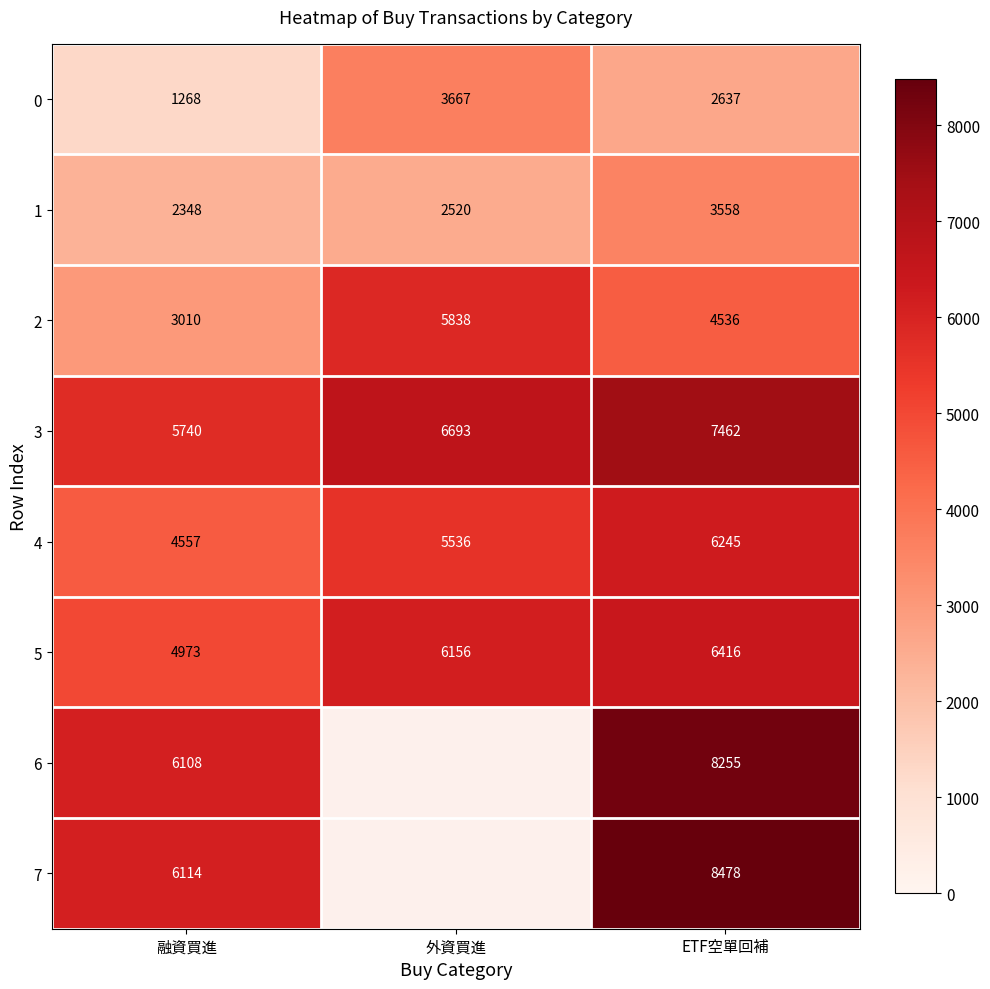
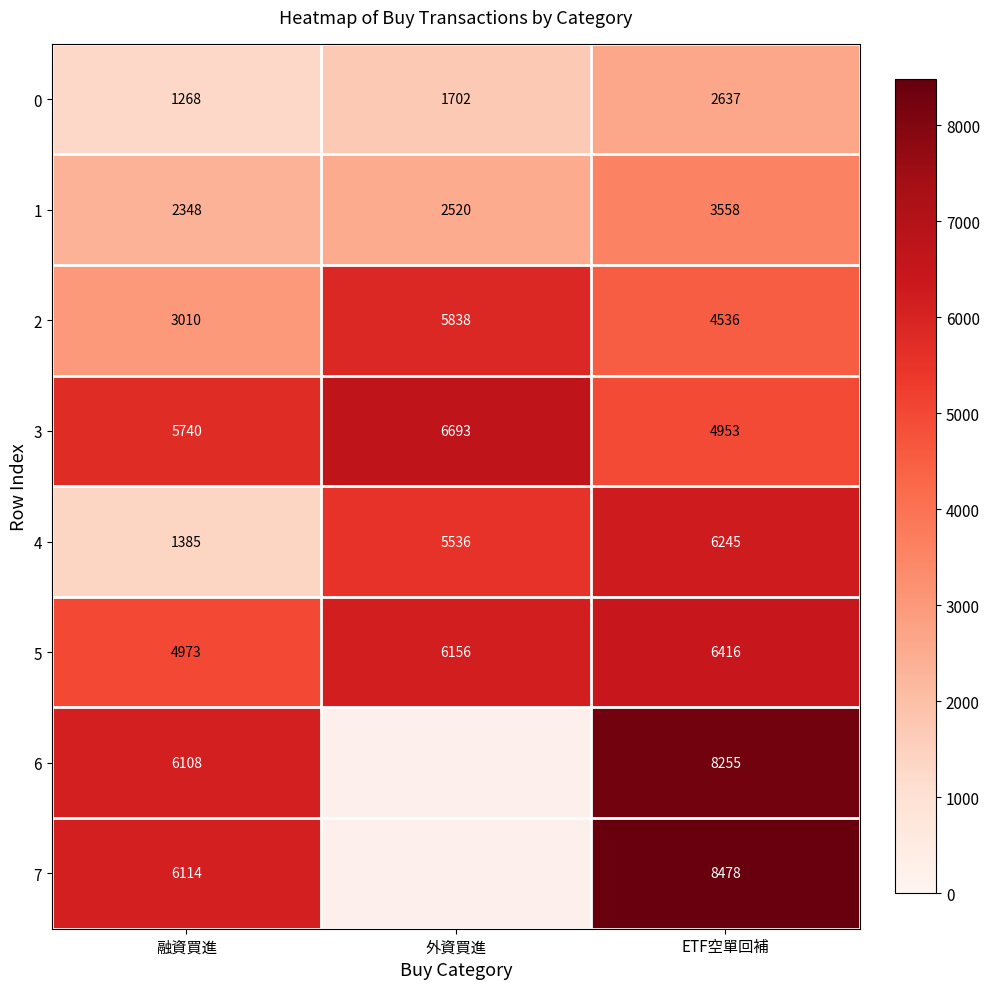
  {
    "0": {
      "融資買進": 1268,
-     "外資買進": 3667,
+     "外資買進": 1702,
      "ETF空單回補": 2637
    },
    "1": {
      "融資買進": 2348,
      "外資買進": 2520,
      "ETF空單回補": 3558
    },
    "2": {
      "融資買進": 3010,
      "外資買進": 5838,
      "ETF空單回補": 4536
    },
    "3": {
      "融資買進": 5740,
      "外資買進": 6693,
-     "ETF空單回補": 7462
+     "ETF空單回補": 4953
    },
    "4": {
-     "融資買進": 4557,
+     "融資買進": 1385,
      "外資買進": 5536,
      "ETF空單回補": 6245
    },
    "5": {
      "融資買進": 4973,
      "外資買進": 6156,
      "ETF空單回補": 6416
    },
    "6": {
      "融資買進": 6108,
      "ETF空單回補": 8255
    },
    "7": {
      "融資買進": 6114,
      "ETF空單回補": 8478
    }
  }
